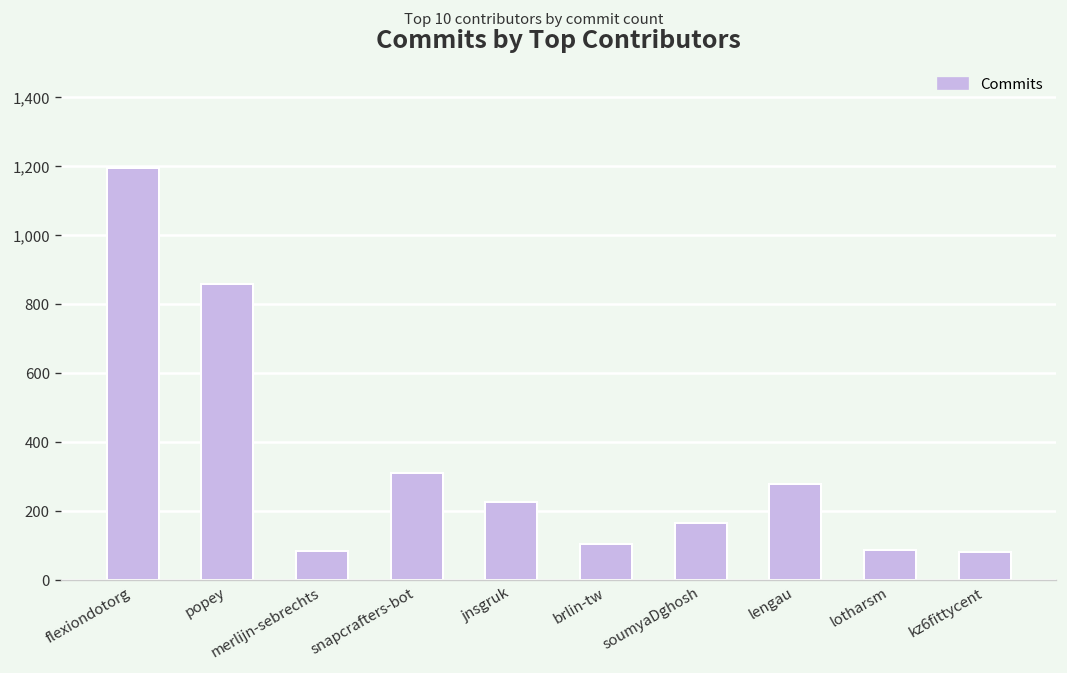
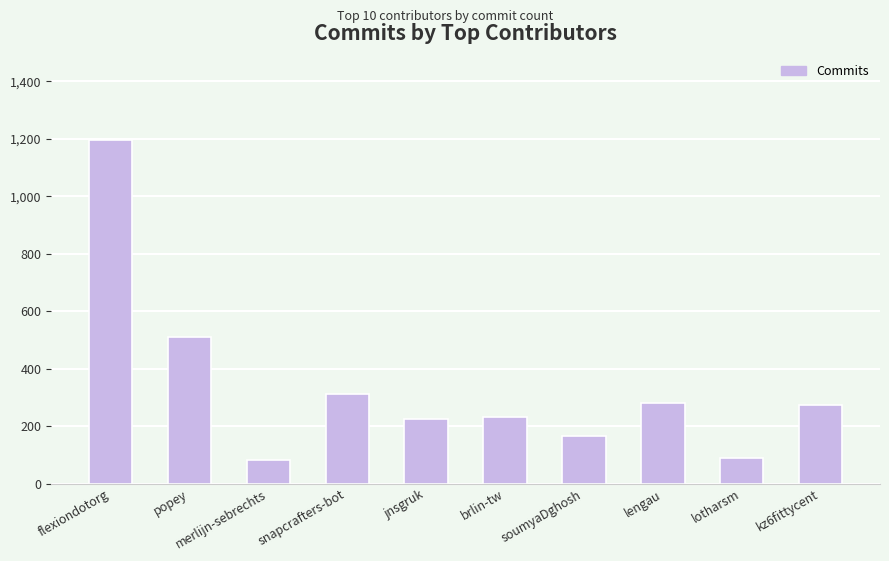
  {
    "flexiondotorg": "1,200",
-   "popey": "860",
+   "popey": "510",
    "merlijn-sebrechts": "80",
    "snapcrafters-bot": "310",
    "jnsgruk": "230",
-   "brlin-tw": "110",
+   "brlin-tw": "230",
    "soumyaDghosh": "170",
    "lengau": "280",
    "lotharsm": "90",
-   "kz6fittycent": "80"
+   "kz6fittycent": "270"
  }
